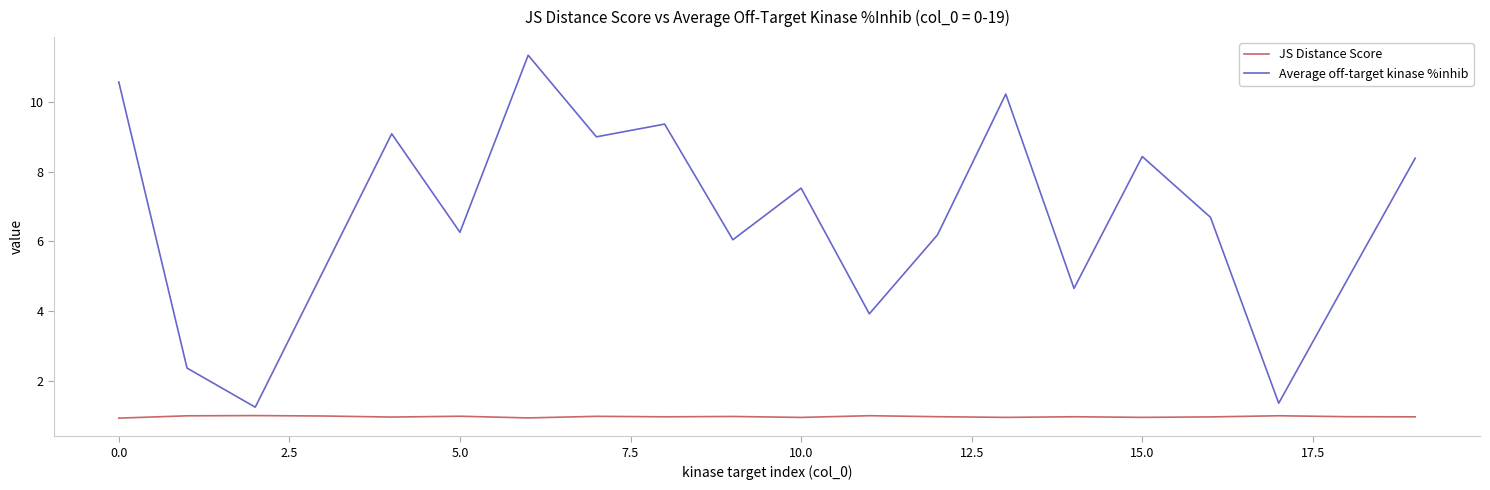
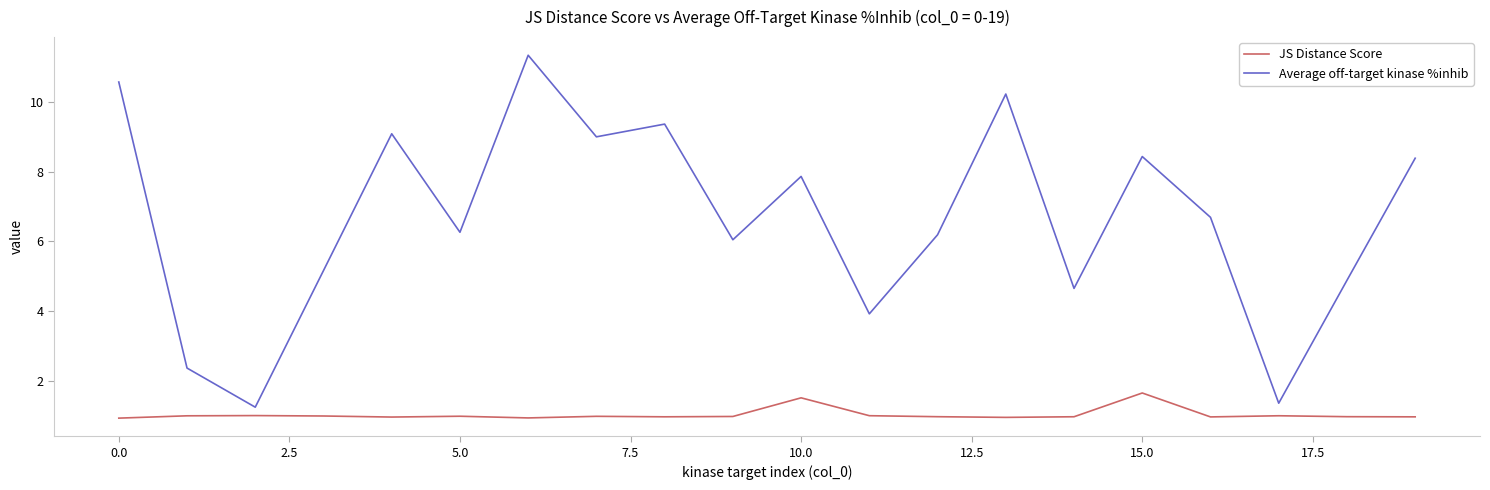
  {
    "JS Distance Score": {
      "0.0": 0.9,
      "5.0": 1.0,
-     "10.0": 0.9,
-     "15.0": 0.9
+     "10.0": 1.5,
+     "15.0": 1.6
    },
    "Average off-target kinase %inhib": {
      "0.0": 10.6,
      "5.0": 6.3,
-     "10.0": 7.5,
+     "10.0": 7.9,
      "15.0": 8.4
    }
  }
